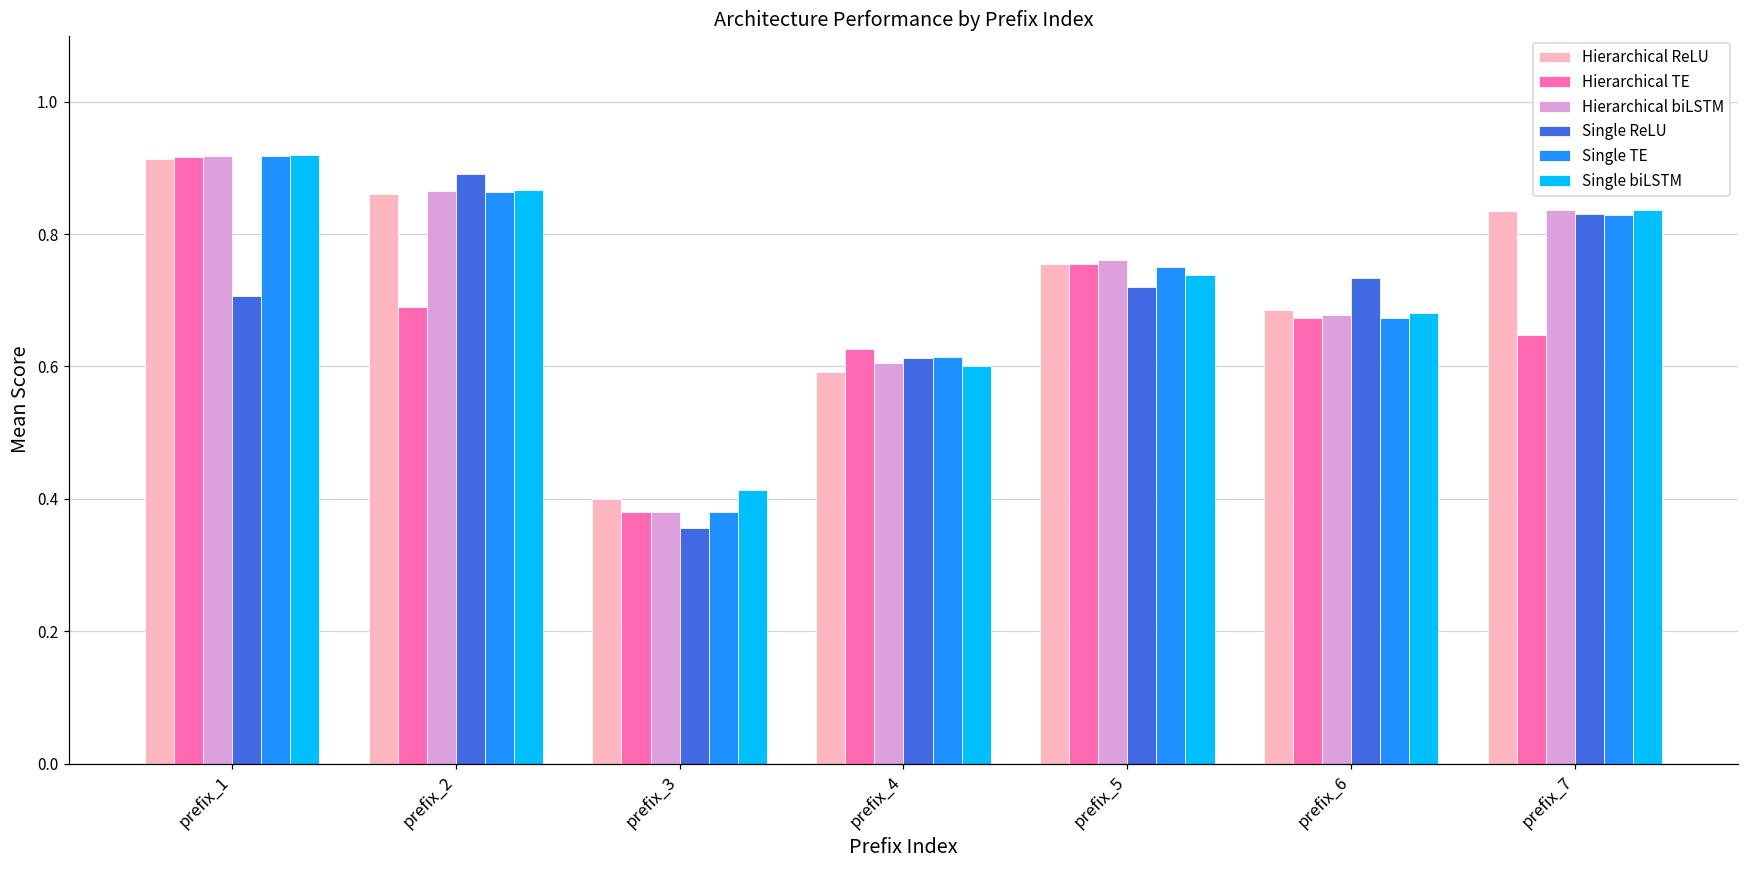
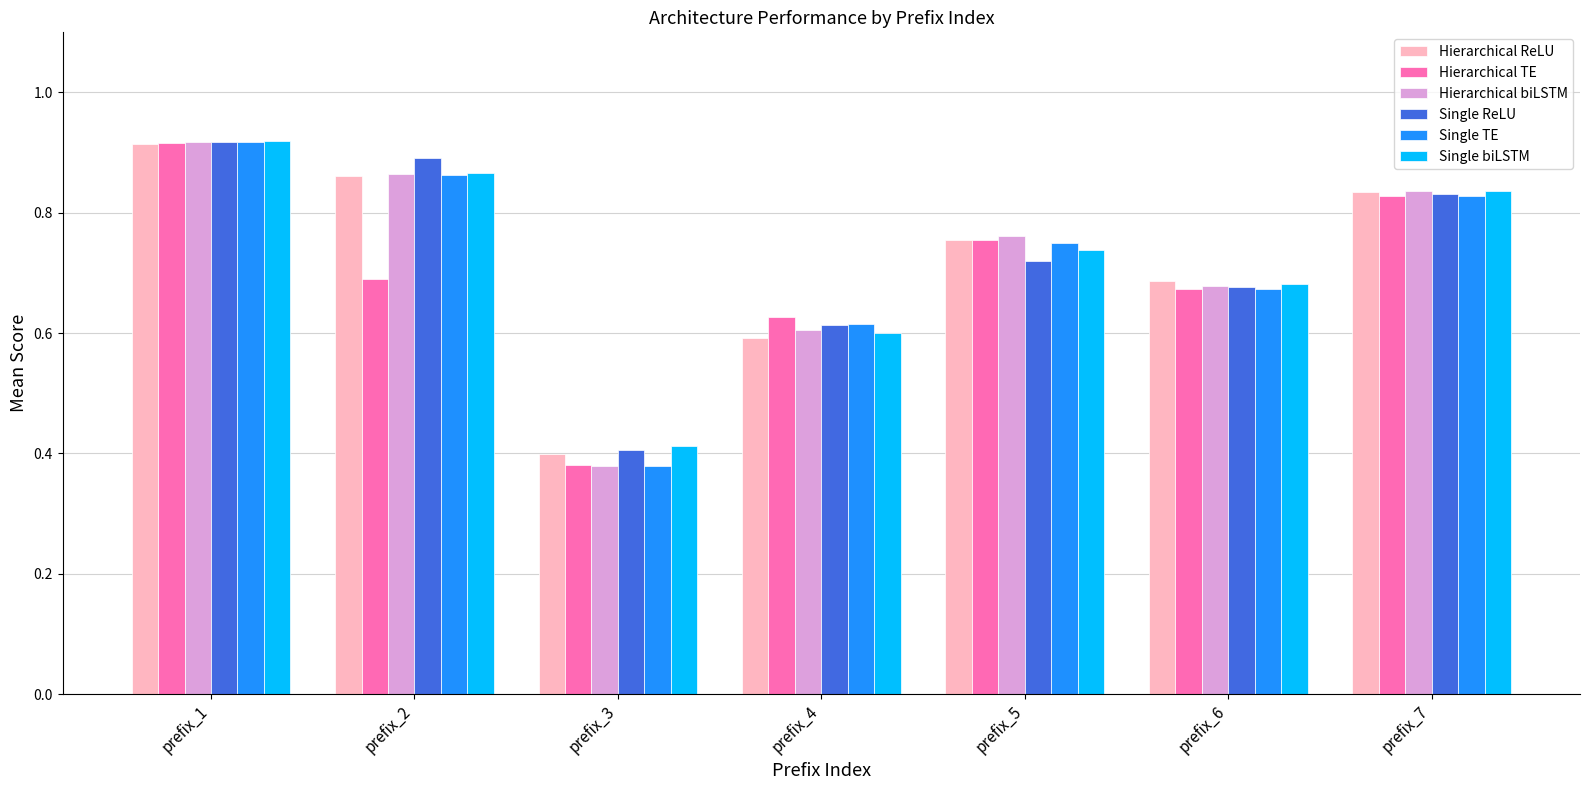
  {
    "Hierarchical TE": {
      "prefix_1": 0.92,
      "prefix_2": 0.69,
      "prefix_3": 0.38,
      "prefix_4": 0.63,
      "prefix_5": 0.76,
      "prefix_6": 0.67,
-     "prefix_7": 0.65
+     "prefix_7": 0.83
    },
    "Single ReLU": {
-     "prefix_1": 0.71,
+     "prefix_1": 0.92,
      "prefix_2": 0.89,
-     "prefix_3": 0.36,
+     "prefix_3": 0.41,
      "prefix_4": 0.61,
      "prefix_5": 0.72,
-     "prefix_6": 0.73,
+     "prefix_6": 0.68,
      "prefix_7": 0.83
    }
  }
